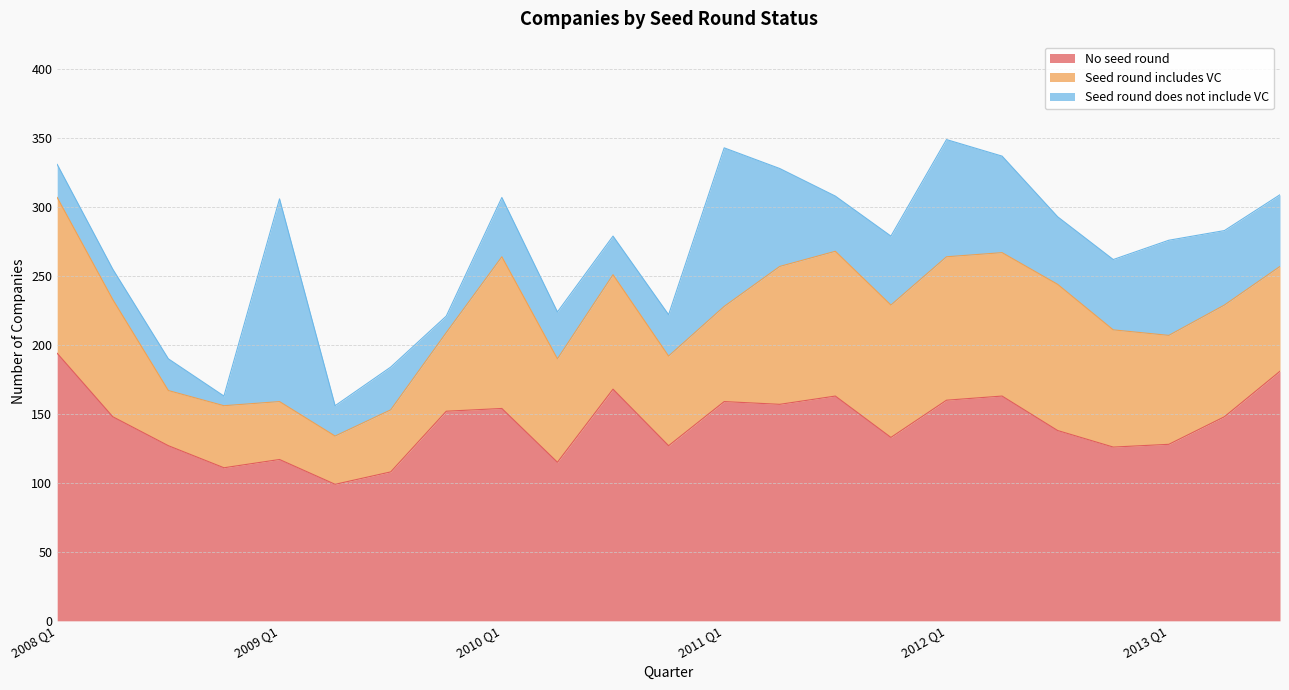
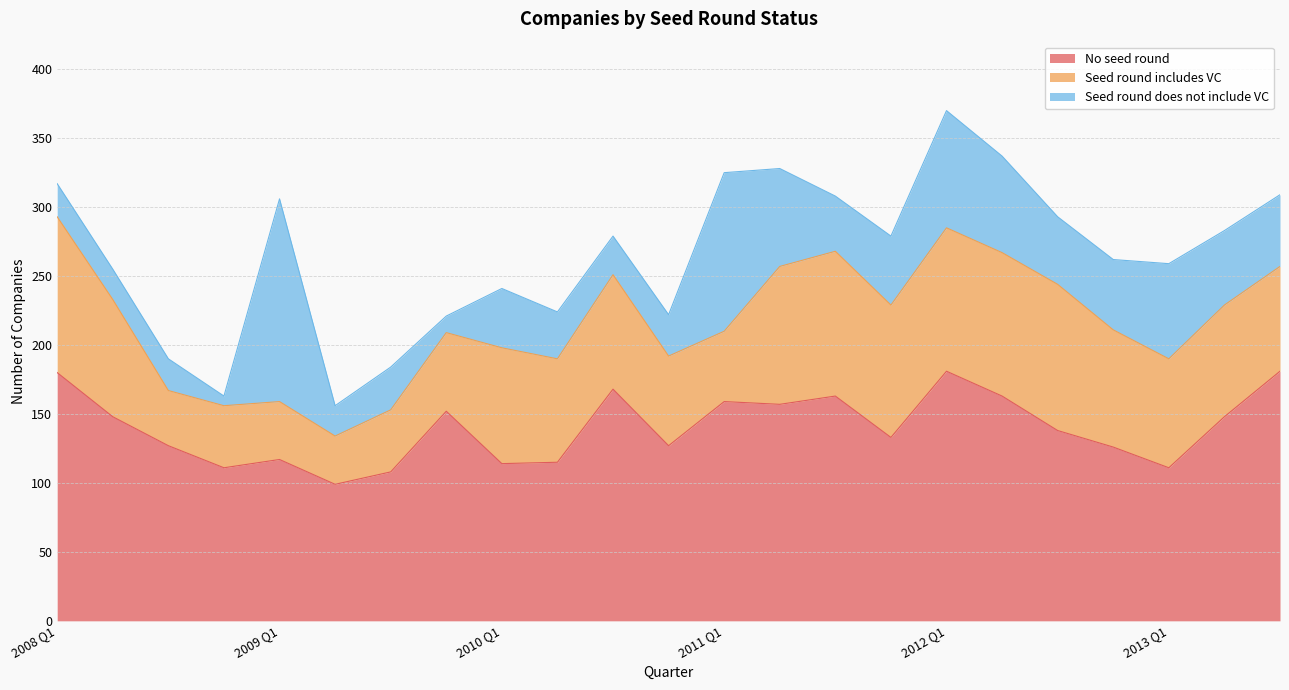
  {
    "No seed round": {
-     "2008 Q1": 194,
+     "2008 Q1": 180,
      "2009 Q1": 117,
-     "2010 Q1": 154,
+     "2010 Q1": 114,
      "2011 Q1": 159,
-     "2012 Q1": 160,
-     "2013 Q1": 128
+     "2012 Q1": 181,
+     "2013 Q1": 111
    },
    "Seed round includes VC": {
      "2008 Q1": 113,
      "2009 Q1": 42,
-     "2010 Q1": 110,
-     "2011 Q1": 69,
+     "2010 Q1": 84,
+     "2011 Q1": 51,
      "2012 Q1": 104,
      "2013 Q1": 79
    },
    "Seed round does not include VC": {
      "2008 Q1": 24,
      "2009 Q1": 147,
      "2010 Q1": 43,
      "2011 Q1": 115,
      "2012 Q1": 85,
      "2013 Q1": 69
    }
  }
